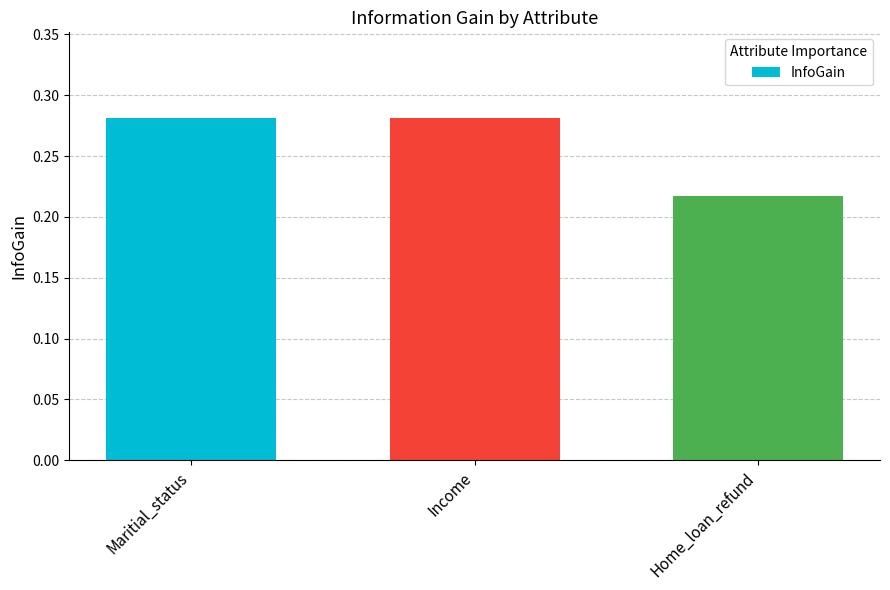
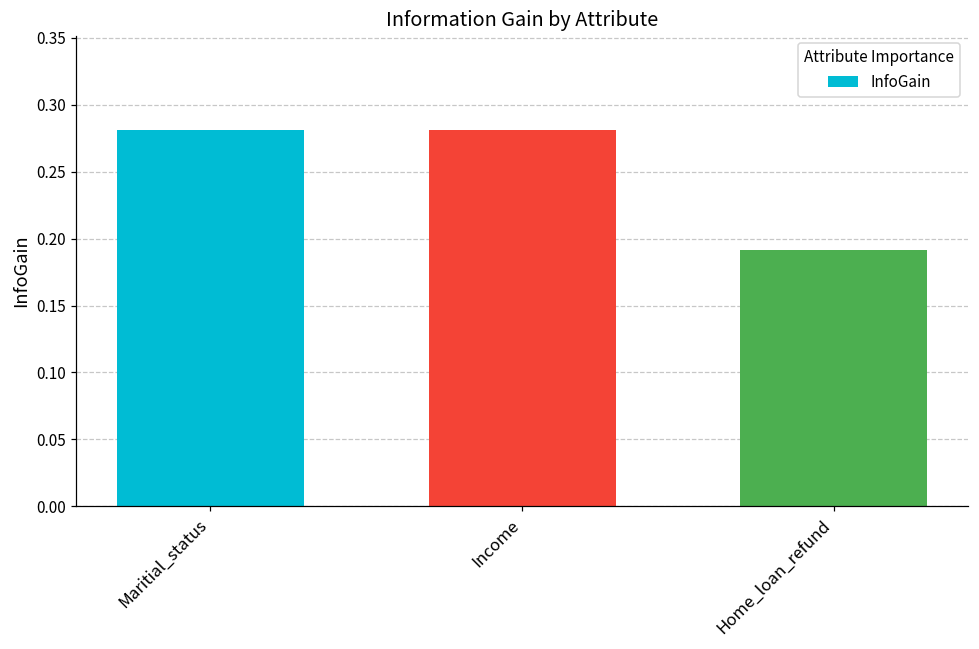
  {
    "Maritial_status": 0.281,
    "Income": 0.281,
-   "Home_loan_refund": 0.217
+   "Home_loan_refund": 0.192
  }
